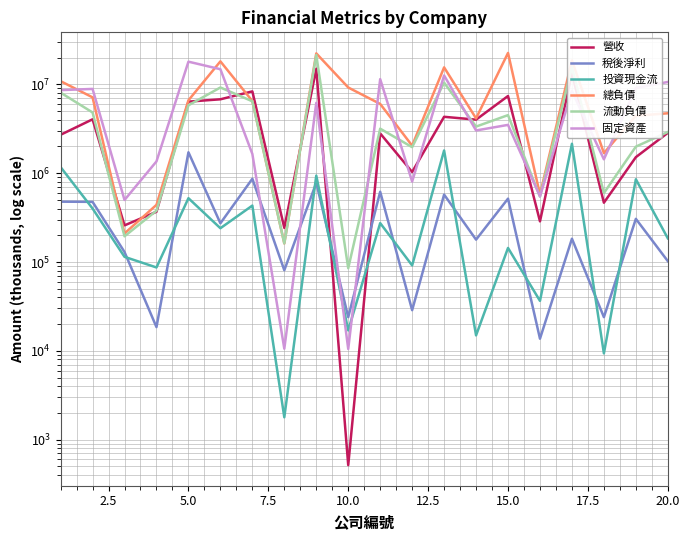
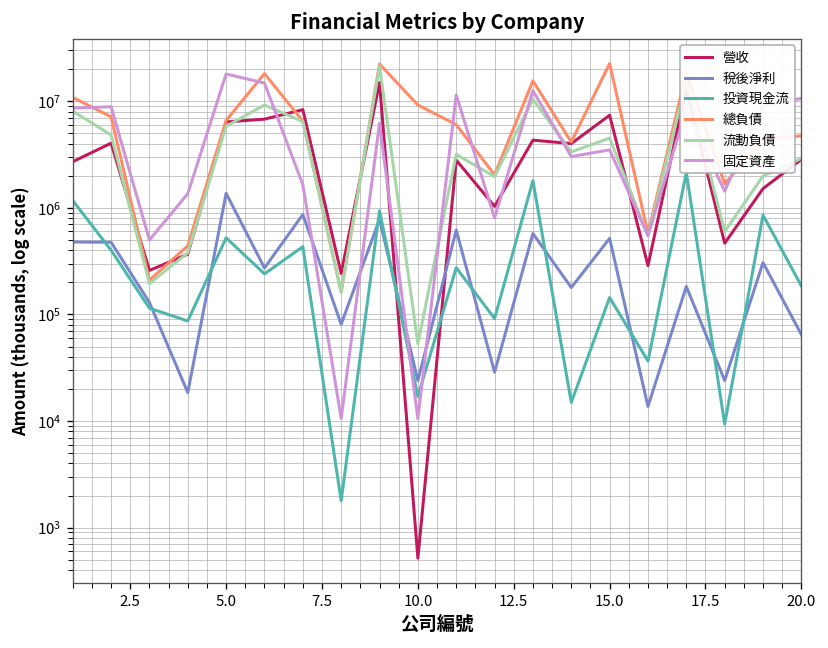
  {
    "營收": {
      "10.0": 500,
      "15.0": 7000000
    },
    "稅後淨利": {
-     "5.0": 1700000,
+     "5.0": 1400000,
      "10.0": 24000,
      "15.0": 500000,
-     "20.0": 100000
+     "20.0": 60000
    },
    "投資現金流": {
      "5.0": 500000,
      "10.0": 17000,
      "15.0": 140000,
      "20.0": 180000
    },
    "總負債": {
      "10.0": 9000000,
      "15.0": 23000000,
      "20.0": 5000000
    },
    "流動負債": {
      "5.0": 6000000,
-     "10.0": 90000,
+     "10.0": 50000,
      "15.0": 5000000
    },
    "固定資產": {
      "5.0": 18000000,
      "10.0": 10000,
      "15.0": 3500000,
      "20.0": 11000000
    }
  }
